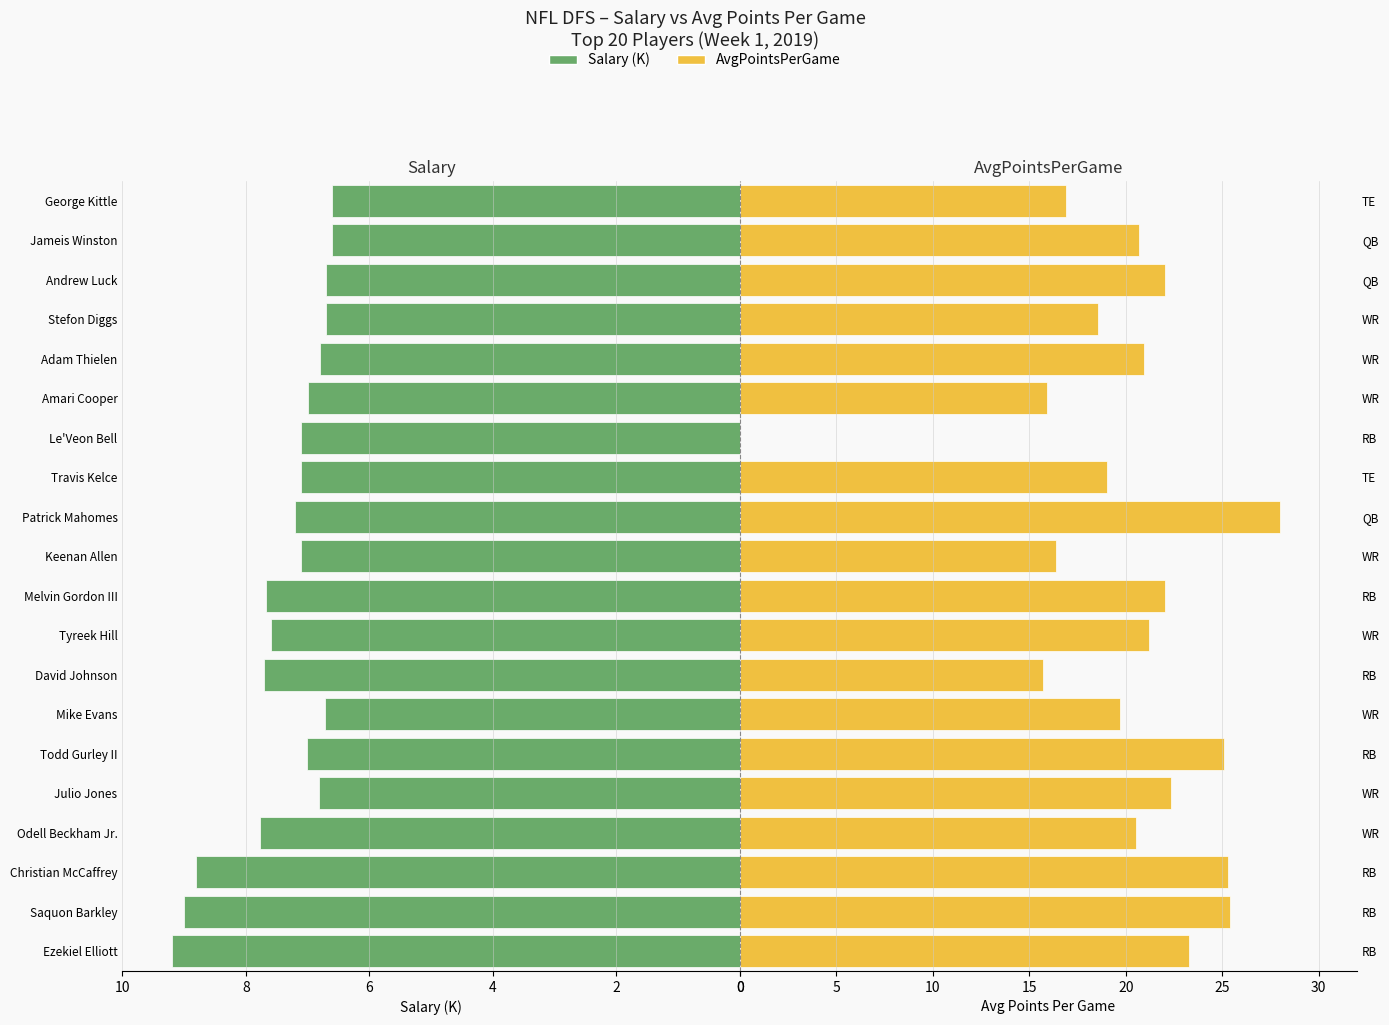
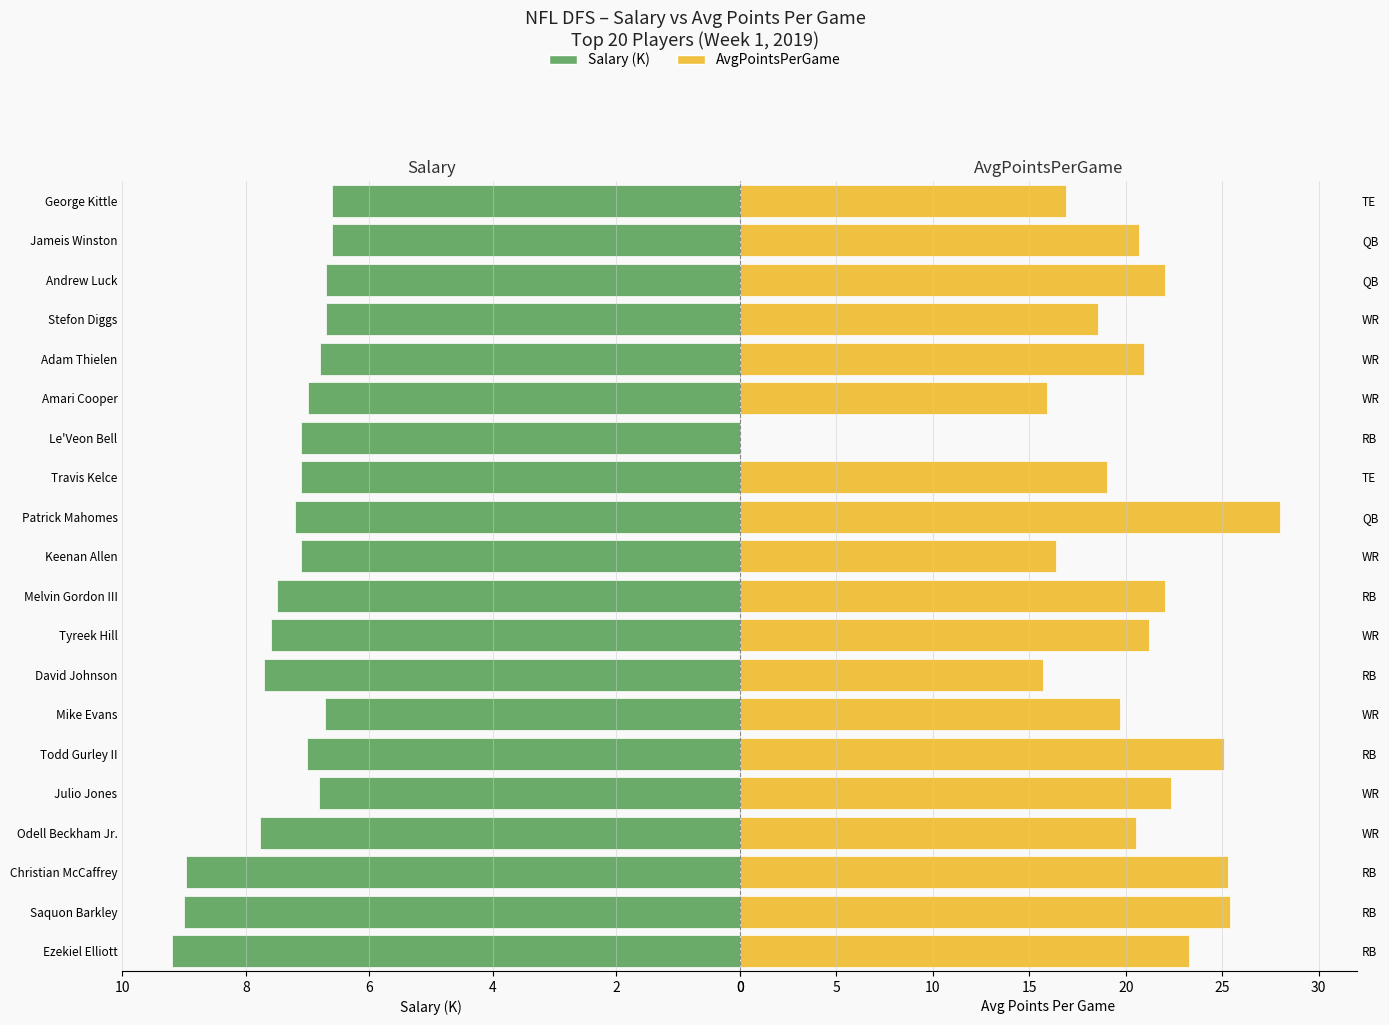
  {
    "Salary": {
      "George Kittle": 6.6,
      "Jameis Winston": 6.6,
      "Andrew Luck": 6.7,
      "Stefon Diggs": 6.7,
      "Adam Thielen": 6.8,
      "Amari Cooper": 7.0,
      "Le'Veon Bell": 7.1,
      "Travis Kelce": 7.1,
      "Patrick Mahomes": 7.2,
      "Keenan Allen": 7.1,
-     "Melvin Gordon III": 7.7,
+     "Melvin Gordon III": 7.5,
      "Tyreek Hill": 7.6,
      "David Johnson": 7.7,
      "Mike Evans": 6.7,
      "Todd Gurley II": 7.0,
      "Julio Jones": 6.8,
      "Odell Beckham Jr.": 7.8,
-     "Christian McCaffrey": 8.8,
+     "Christian McCaffrey": 9.0,
      "Saquon Barkley": 9.0,
      "Ezekiel Elliott": 9.2
    }
  }
